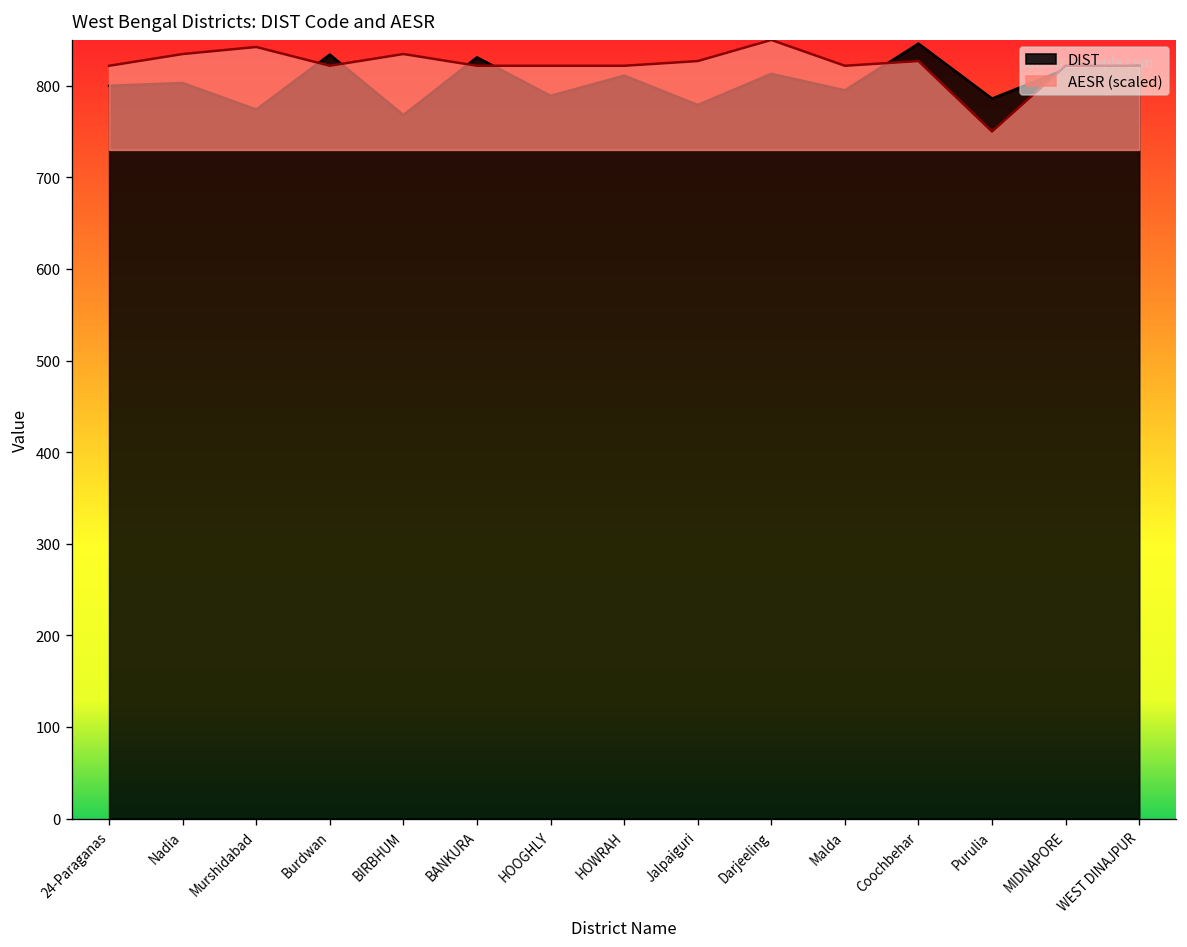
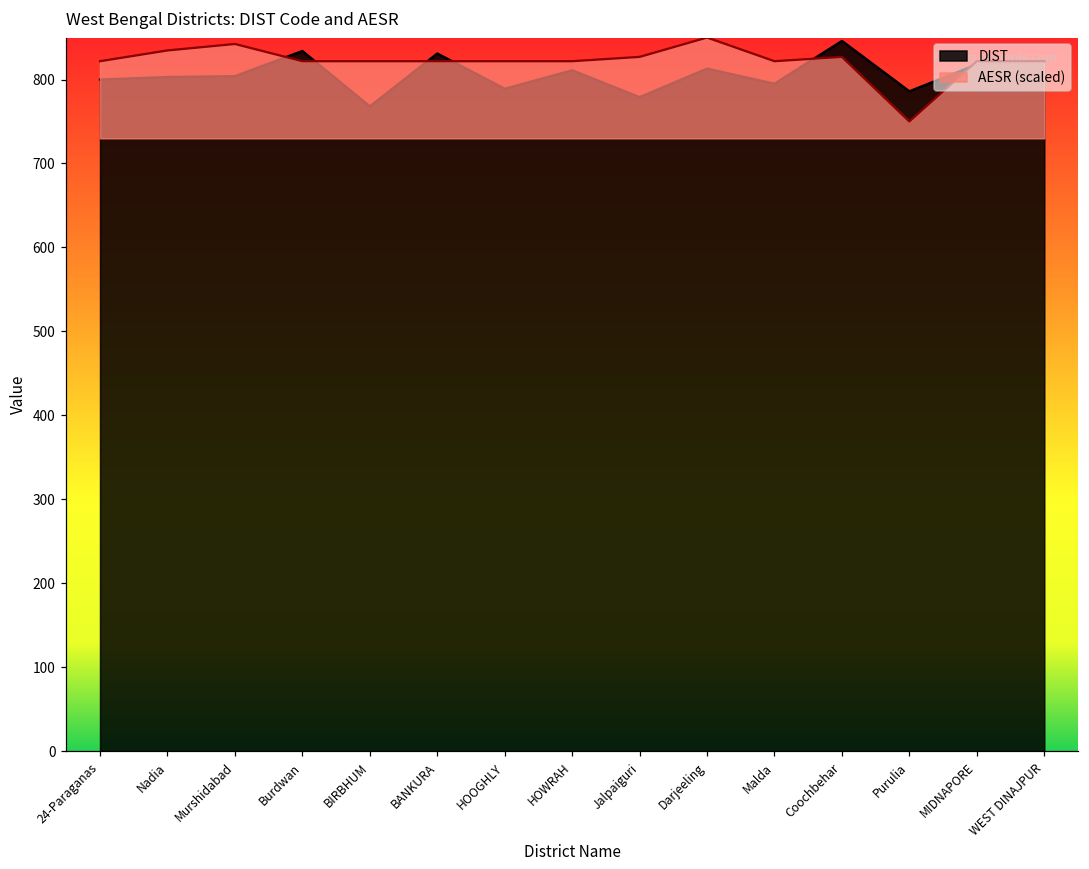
  {
    "DIST": {
      "24-Paraganas": 800,
      "Nadia": 800,
-     "Murshidabad": 770,
+     "Murshidabad": 800,
      "Burdwan": 830,
      "BIRBHUM": 770,
      "BANKURA": 830,
      "HOOGHLY": 790,
      "HOWRAH": 810,
      "Jalpaiguri": 780,
      "Darjeeling": 810,
      "Malda": 800,
      "Coochbehar": 850,
      "Purulia": 790
    },
    "AESR (scaled)": {
      "24-Paraganas": 820,
      "Nadia": 830,
      "Murshidabad": 840,
      "Burdwan": 820,
-     "BIRBHUM": 830,
+     "BIRBHUM": 820,
      "BANKURA": 820,
      "HOOGHLY": 820,
      "HOWRAH": 820,
      "Jalpaiguri": 830,
      "Darjeeling": 850,
      "Malda": 820,
      "Coochbehar": 830,
      "Purulia": 750
    }
  }
